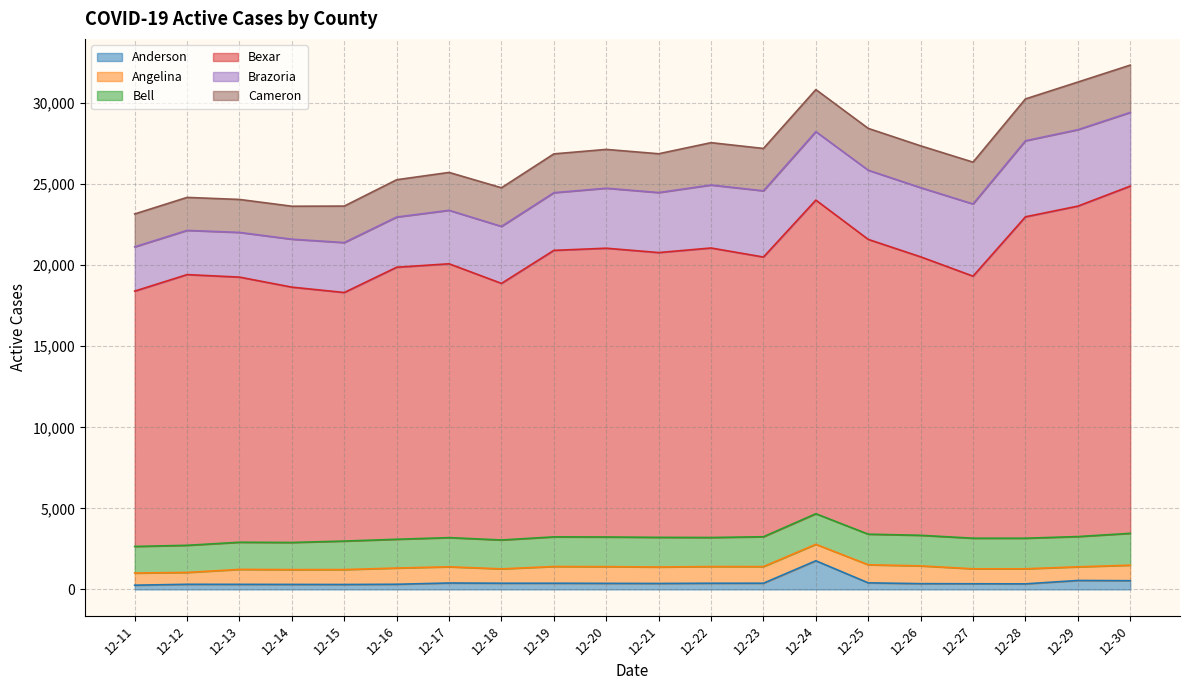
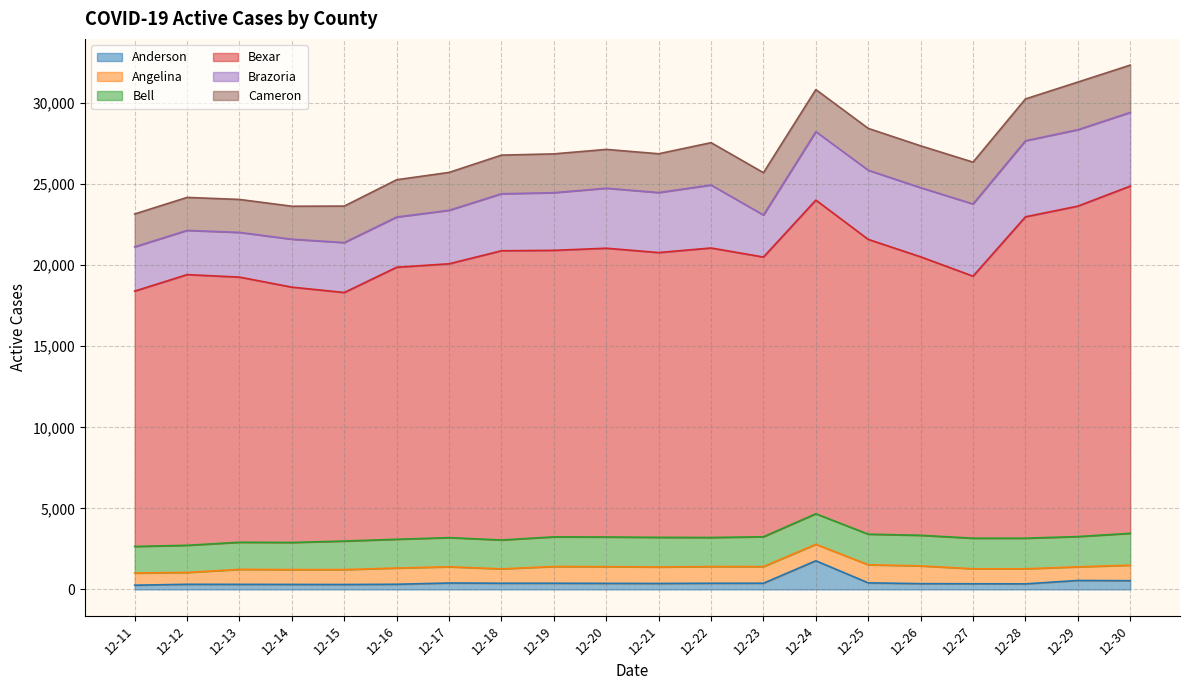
  {
    "Anderson": {
      "12-11": "300",
      "12-12": "300",
      "12-13": "300",
      "12-14": "300",
      "12-15": "300",
      "12-16": "300",
      "12-17": "400",
      "12-18": "400",
      "12-19": "400",
      "12-20": "400",
      "12-21": "400",
      "12-22": "400",
      "12-23": "400",
      "12-24": "1,800",
      "12-25": "400",
      "12-26": "400",
      "12-27": "300",
      "12-28": "300",
      "12-29": "600",
      "12-30": "500"
    },
    "Angelina": {
      "12-11": "800",
      "12-12": "700",
      "12-13": "900",
      "12-14": "900",
      "12-15": "900",
      "12-16": "1,000",
      "12-17": "1,000",
      "12-18": "900",
      "12-19": "1,000",
      "12-20": "1,000",
      "12-21": "1,000",
      "12-22": "1,000",
      "12-23": "1,000",
      "12-24": "1,000",
      "12-25": "1,100",
      "12-26": "1,100",
      "12-27": "900",
      "12-28": "900",
      "12-29": "800",
      "12-30": "1,000"
    },
    "Bell": {
      "12-11": "1,600",
      "12-12": "1,700",
      "12-13": "1,700",
      "12-14": "1,700",
      "12-15": "1,800",
      "12-16": "1,800",
      "12-17": "1,800",
      "12-18": "1,800",
      "12-19": "1,800",
      "12-20": "1,800",
      "12-21": "1,800",
      "12-22": "1,800",
      "12-23": "1,800",
      "12-24": "1,900",
      "12-25": "1,900",
      "12-26": "1,900",
      "12-27": "1,900",
      "12-28": "1,900",
      "12-29": "1,900",
      "12-30": "2,000"
    },
    "Bexar": {
      "12-11": "15,800",
      "12-12": "16,700",
      "12-13": "16,400",
      "12-14": "15,800",
      "12-15": "15,300",
      "12-16": "16,800",
      "12-17": "16,900",
-     "12-18": "15,800",
+     "12-18": "17,800",
      "12-19": "17,700",
      "12-20": "17,800",
      "12-21": "17,600",
      "12-22": "17,900",
      "12-23": "17,300",
      "12-24": "19,300",
      "12-25": "18,200",
      "12-26": "17,200",
      "12-27": "16,200",
      "12-28": "19,800",
      "12-29": "20,400",
      "12-30": "21,400"
    },
    "Brazoria": {
      "12-11": "2,700",
      "12-12": "2,700",
      "12-13": "2,800",
      "12-14": "3,000",
      "12-15": "3,100",
      "12-16": "3,100",
      "12-17": "3,300",
      "12-18": "3,500",
      "12-19": "3,600",
      "12-20": "3,700",
      "12-21": "3,700",
      "12-22": "3,900",
-     "12-23": "4,100",
+     "12-23": "2,600",
      "12-24": "4,200",
      "12-25": "4,300",
      "12-26": "4,300",
      "12-27": "4,500",
      "12-28": "4,700",
      "12-29": "4,700",
      "12-30": "4,500"
    },
    "Cameron": {
      "12-11": "2,000",
      "12-12": "2,000",
      "12-13": "2,000",
      "12-14": "2,000",
      "12-15": "2,300",
      "12-16": "2,300",
      "12-17": "2,300",
      "12-18": "2,400",
      "12-19": "2,400",
      "12-20": "2,400",
      "12-21": "2,400",
      "12-22": "2,600",
      "12-23": "2,600",
      "12-24": "2,600",
      "12-25": "2,600",
      "12-26": "2,600",
      "12-27": "2,600",
      "12-28": "2,600",
      "12-29": "2,900",
      "12-30": "2,900"
    }
  }
